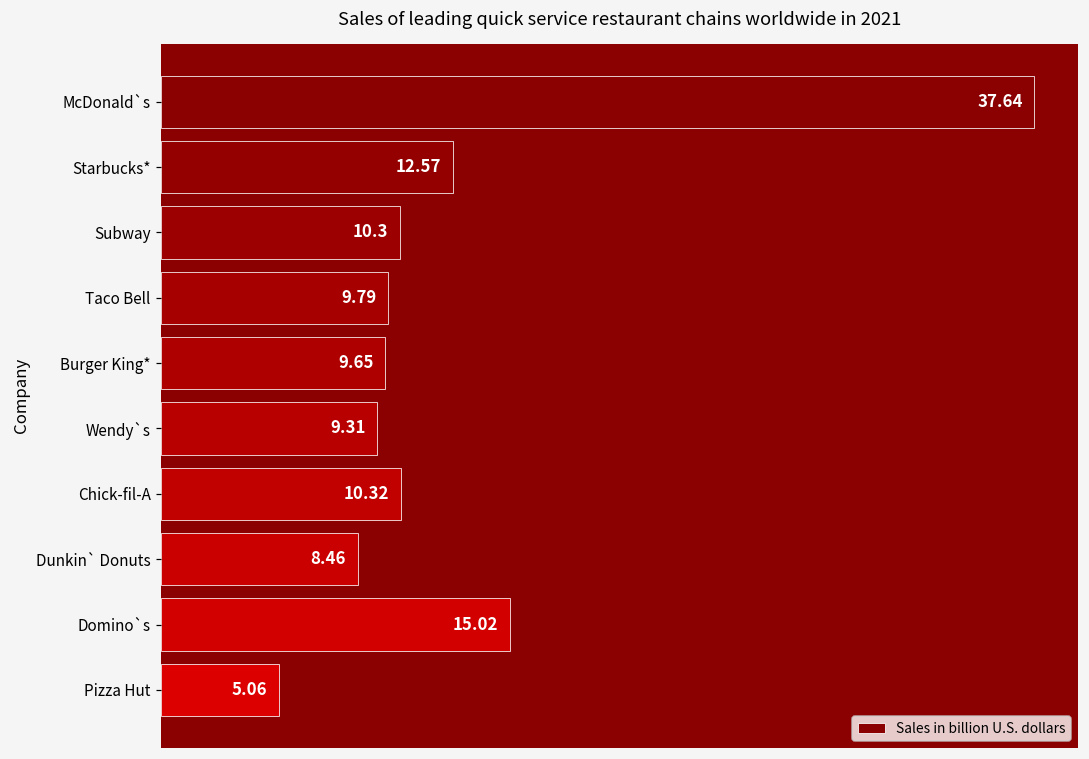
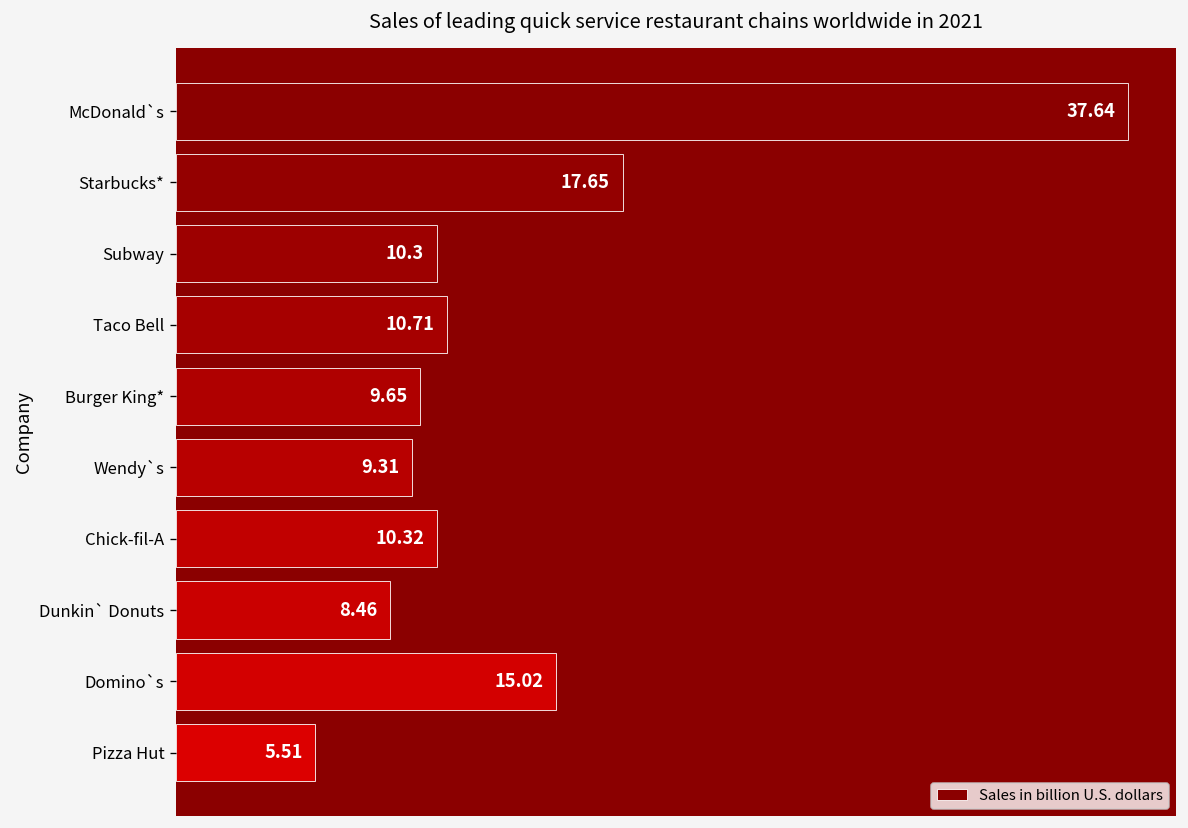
  {
    "McDonald`s": 37.64,
-   "Starbucks*": 12.57,
+   "Starbucks*": 17.65,
    "Subway": 10.3,
-   "Taco Bell": 9.79,
+   "Taco Bell": 10.71,
    "Burger King*": 9.65,
    "Wendy`s": 9.31,
    "Chick-fil-A": 10.32,
    "Dunkin` Donuts": 8.46,
    "Domino`s": 15.02,
-   "Pizza Hut": 5.06
+   "Pizza Hut": 5.51
  }
